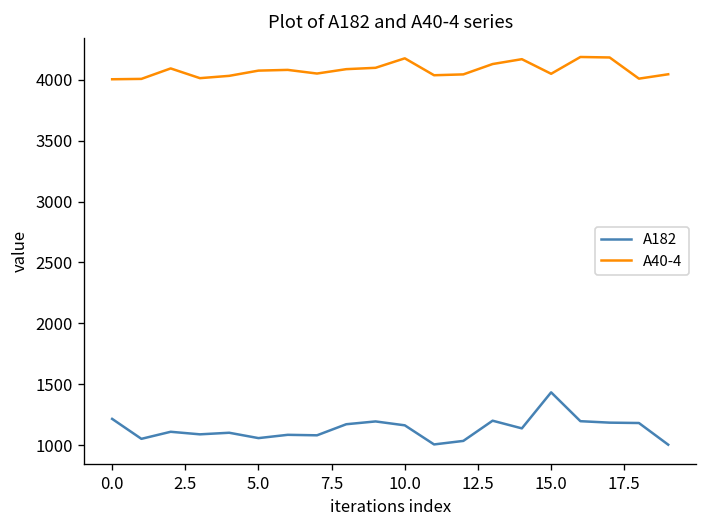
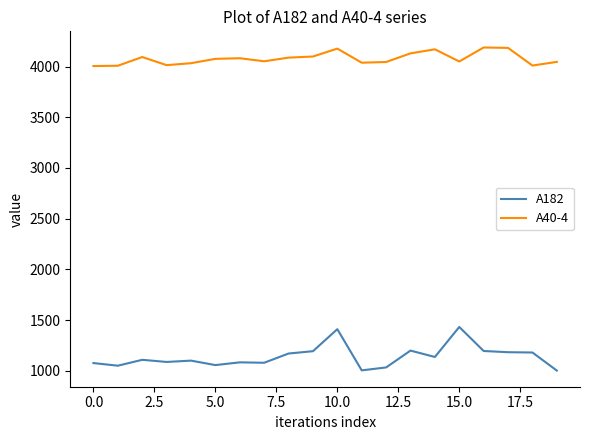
  {
    "A182": {
-     "0.0": 1220,
+     "0.0": 1080,
      "5.0": 1060,
-     "10.0": 1160,
+     "10.0": 1410,
      "15.0": 1430
    },
    "A40-4": {
      "0.0": 4010,
      "5.0": 4080,
      "10.0": 4180,
      "15.0": 4050
    }
  }
